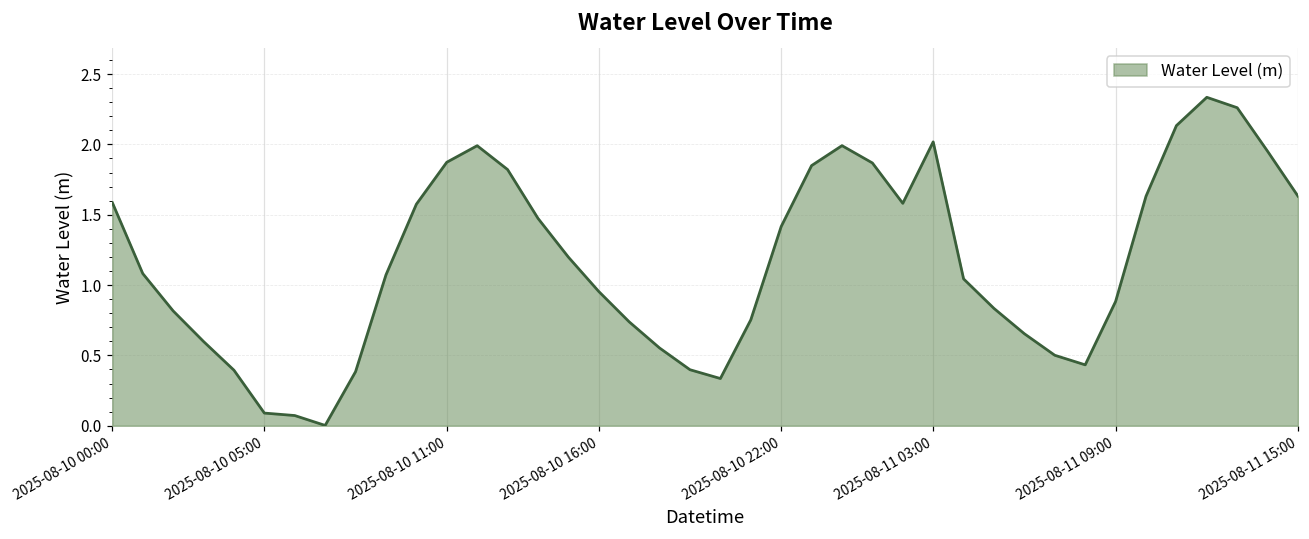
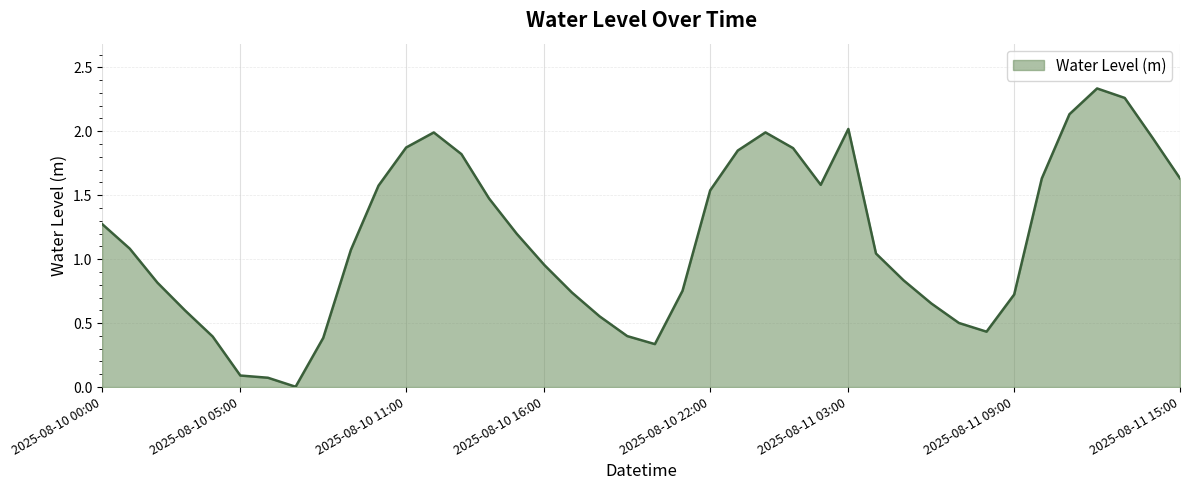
  {
-   "2025-08-10 00:00": 1.59,
+   "2025-08-10 00:00": 1.27,
    "2025-08-10 05:00": 0.09,
    "2025-08-10 11:00": 1.87,
    "2025-08-10 16:00": 0.95,
-   "2025-08-10 22:00": 1.42,
+   "2025-08-10 22:00": 1.54,
    "2025-08-11 03:00": 2.02,
-   "2025-08-11 09:00": 0.88,
+   "2025-08-11 09:00": 0.72,
    "2025-08-11 15:00": 1.63
  }
